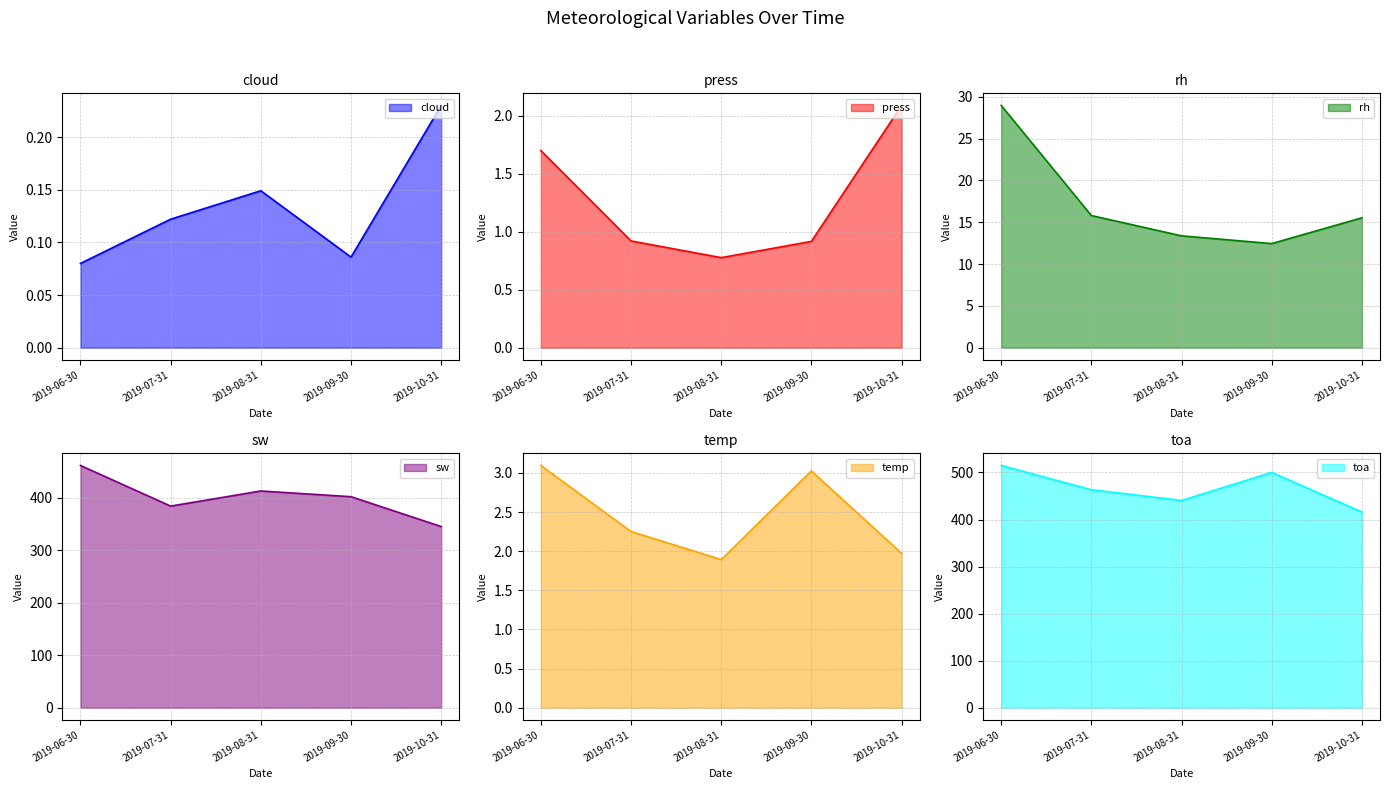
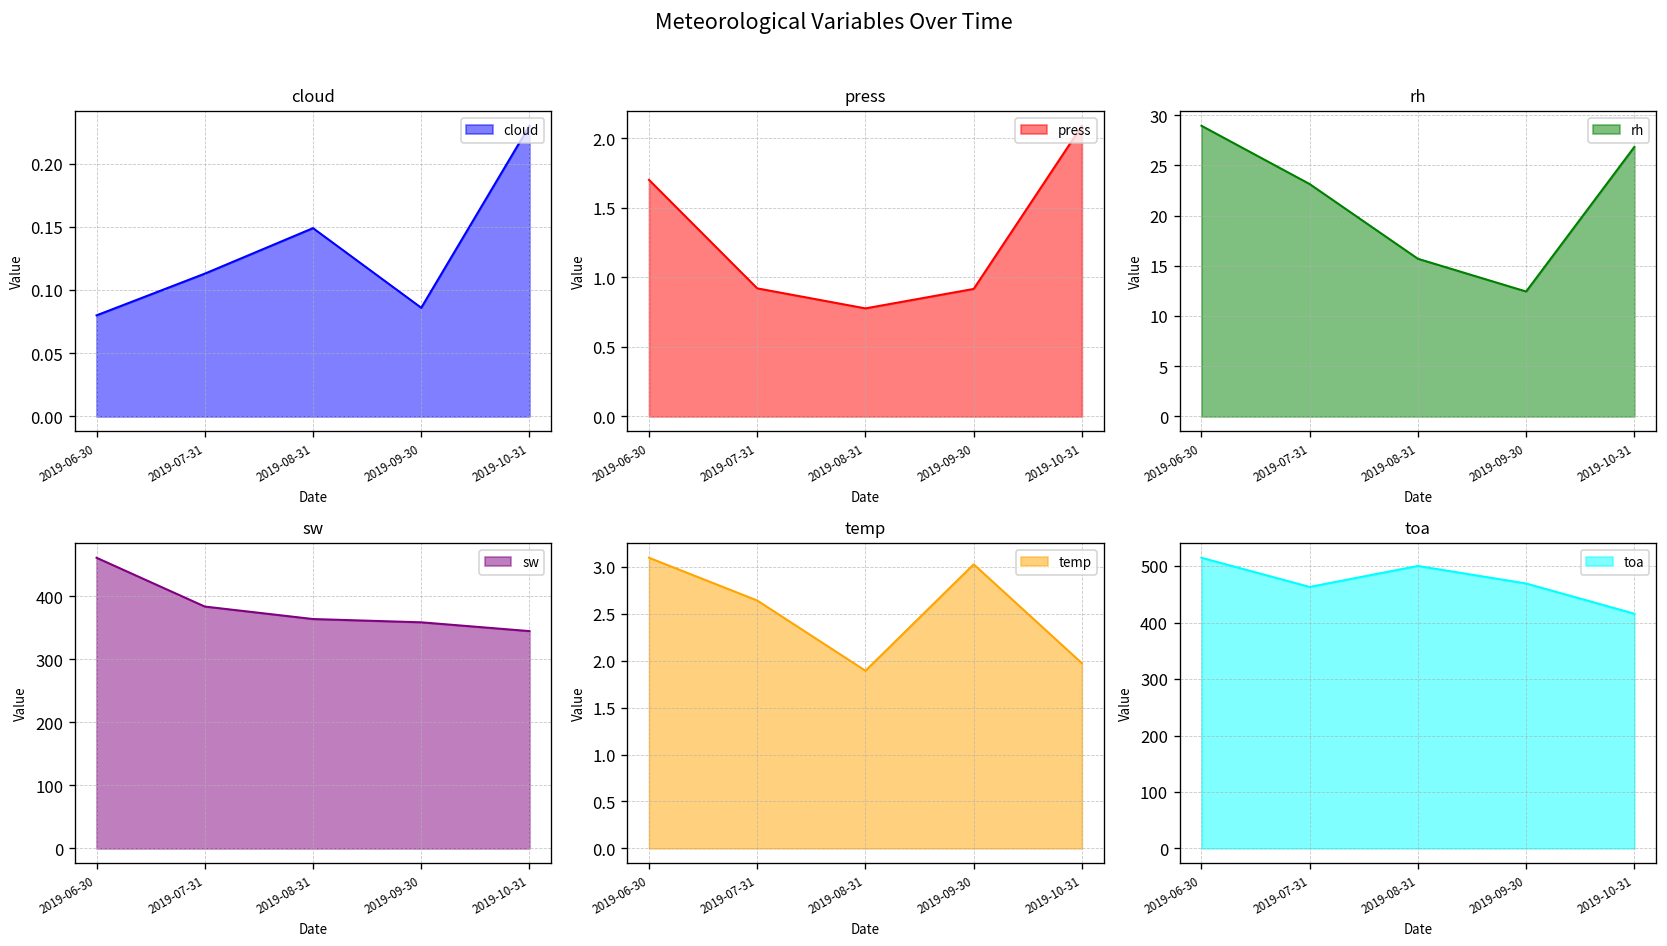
  {
    "cloud": {
      "2019-06-30": 0.080,
-     "2019-07-31": 0.122,
+     "2019-07-31": 0.113,
      "2019-08-31": 0.149,
      "2019-09-30": 0.086
    },
    "press": {
      "2019-06-30": 1.70,
      "2019-07-31": 0.92,
      "2019-08-31": 0.78,
      "2019-09-30": 0.92
    },
    "rh": {
      "2019-06-30": 29,
-     "2019-07-31": 16,
-     "2019-08-31": 13,
+     "2019-07-31": 23,
+     "2019-08-31": 16,
      "2019-09-30": 12,
-     "2019-10-31": 16
+     "2019-10-31": 27
    },
    "sw": {
      "2019-06-30": 460,
      "2019-07-31": 380,
-     "2019-08-31": 410,
-     "2019-09-30": 400,
+     "2019-08-31": 360,
+     "2019-09-30": 360,
      "2019-10-31": 340
    },
    "temp": {
      "2019-06-30": 3.1,
-     "2019-07-31": 2.3,
+     "2019-07-31": 2.6,
      "2019-08-31": 1.9,
      "2019-09-30": 3.0,
      "2019-10-31": 2.0
    },
    "toa": {
      "2019-06-30": 510,
      "2019-07-31": 460,
-     "2019-08-31": 440,
-     "2019-09-30": 500,
+     "2019-08-31": 500,
+     "2019-09-30": 470,
      "2019-10-31": 420
    }
  }
